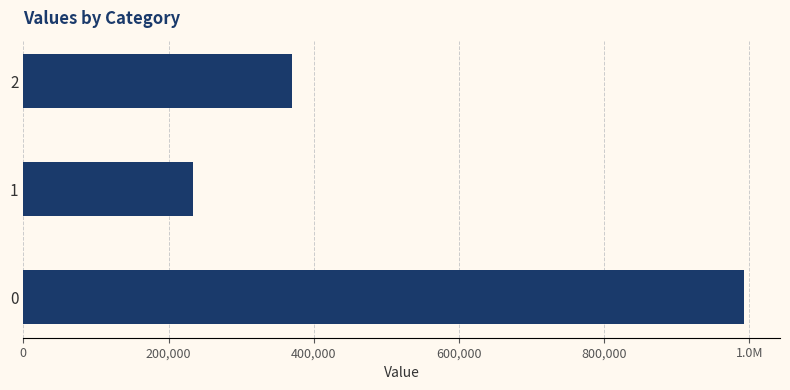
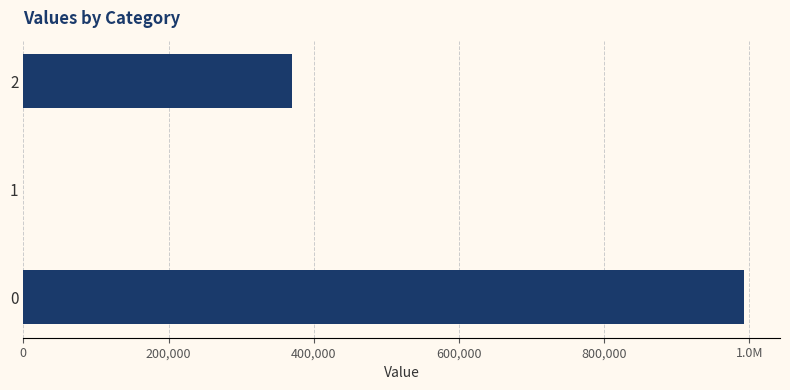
  {
    "2": "370,000",
-   "1": "230,000",
+   "1": "0",
    "0": "990,000"
  }
